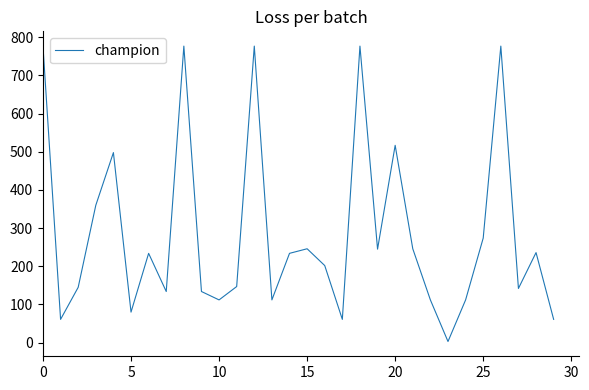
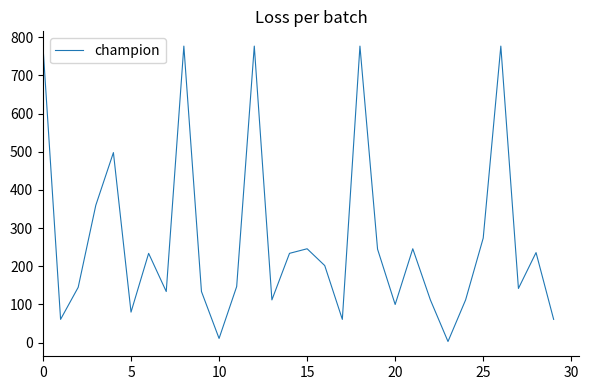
  {
    "0": 780,
    "5": 80,
-   "10": 110,
+   "10": 10,
    "15": 250,
-   "20": 520,
+   "20": 100,
    "25": 270
  }
